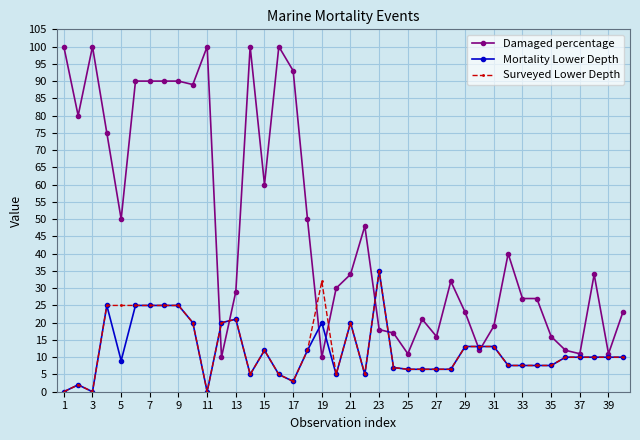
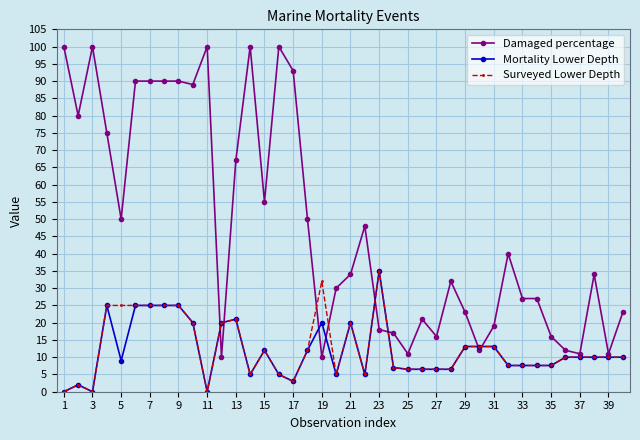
  {
    "Damaged percentage": {
      "1": 100,
      "3": 100,
      "5": 50,
      "7": 90,
      "9": 90,
      "11": 100,
-     "13": 29,
-     "15": 60,
+     "13": 67,
+     "15": 55,
      "17": 93,
      "19": 10,
      "21": 34,
      "23": 18,
      "25": 11,
      "27": 16,
      "29": 23,
      "31": 19,
      "33": 27,
      "35": 16,
      "37": 11,
      "39": 11
    },
    "Mortality Lower Depth": {
      "5": 9,
      "19": 20
    },
    "Surveyed Lower Depth": {
      "5": 25,
      "19": 32
    }
  }
